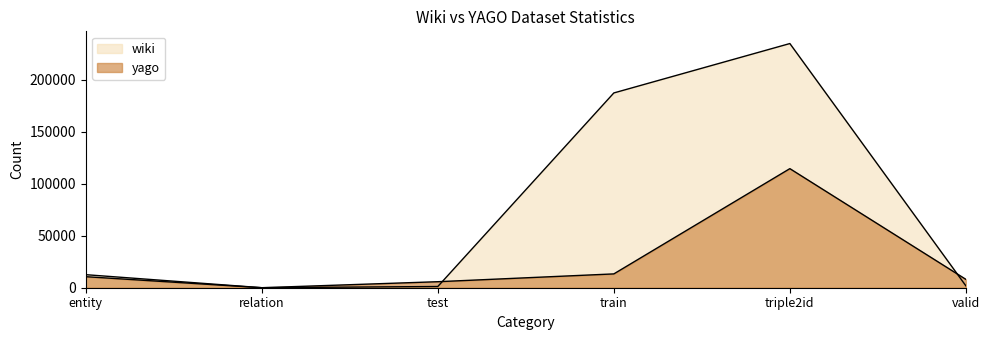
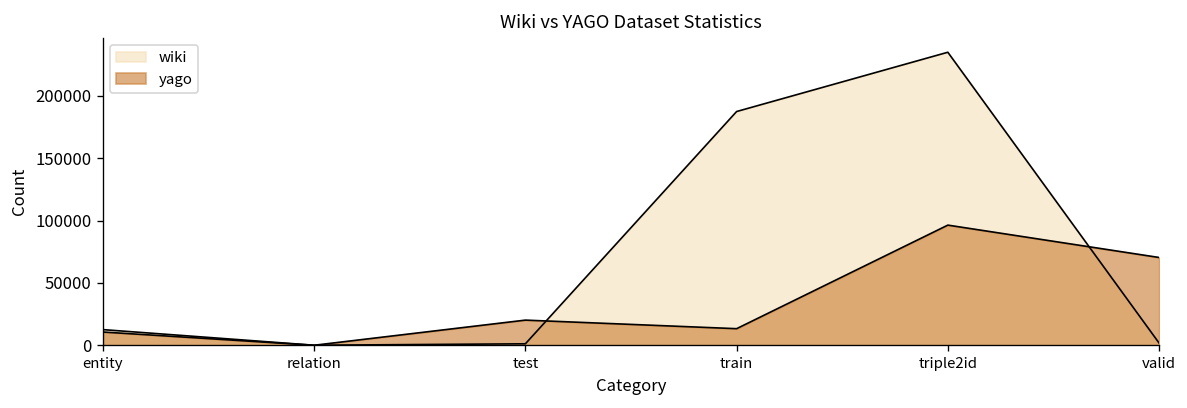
  {
    "wiki": {
      "test": 1000,
      "train": 188000,
      "triple2id": 235000,
      "valid": 2000
    },
    "yago": {
-     "test": 6000,
+     "test": 20000,
      "train": 13000,
-     "triple2id": 115000,
-     "valid": 8000
+     "triple2id": 96000,
+     "valid": 70000
    }
  }
